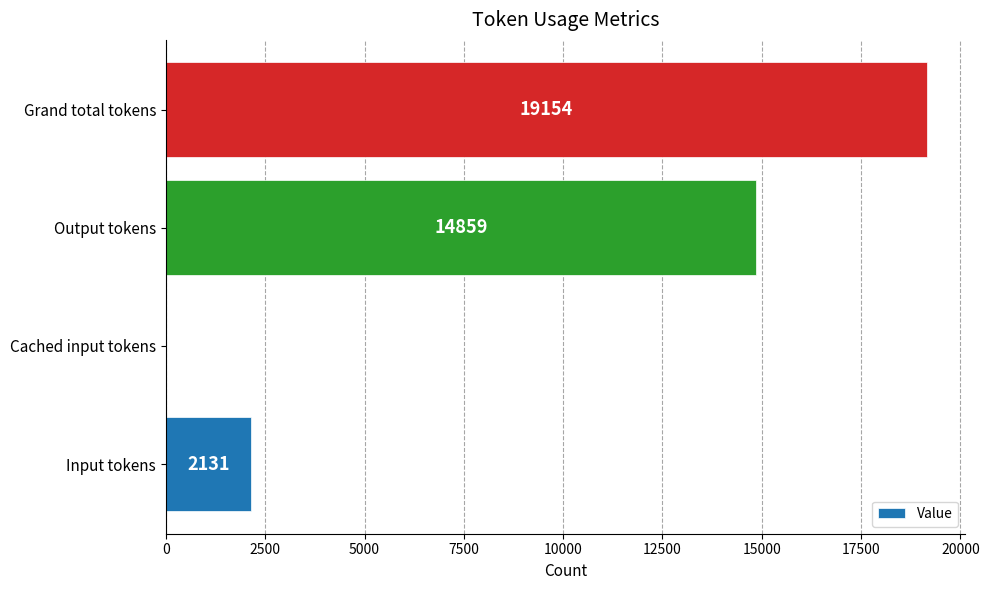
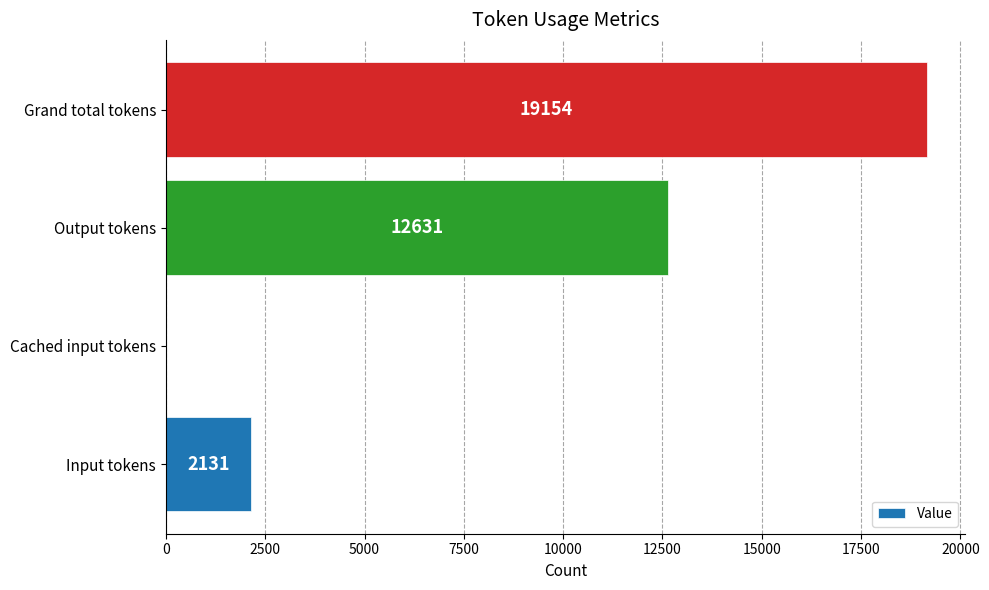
  {
    "Grand total tokens": 19154,
-   "Output tokens": 14859,
+   "Output tokens": 12631,
    "Input tokens": 2131
  }
